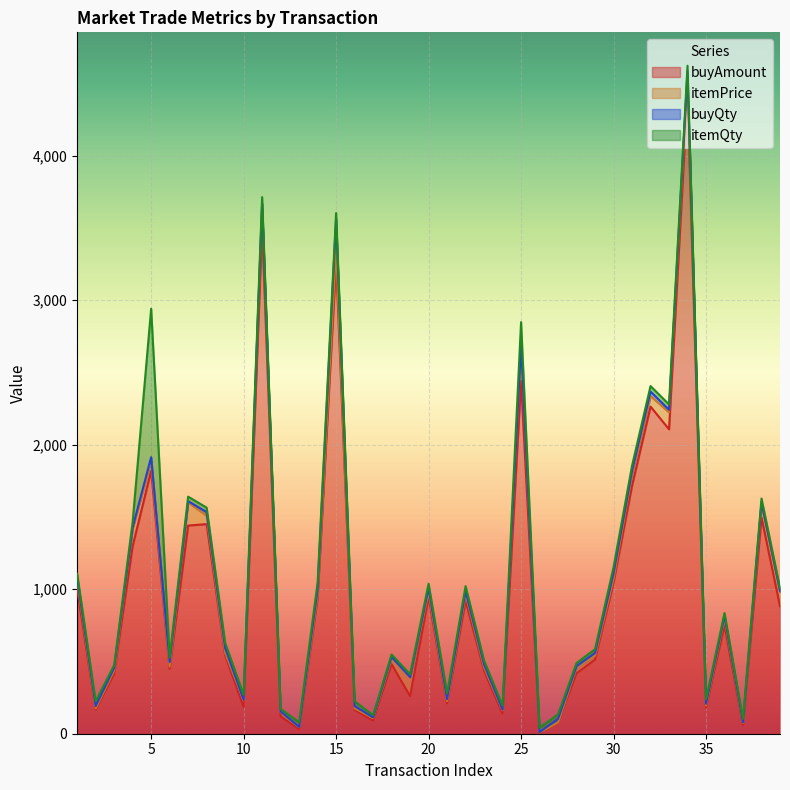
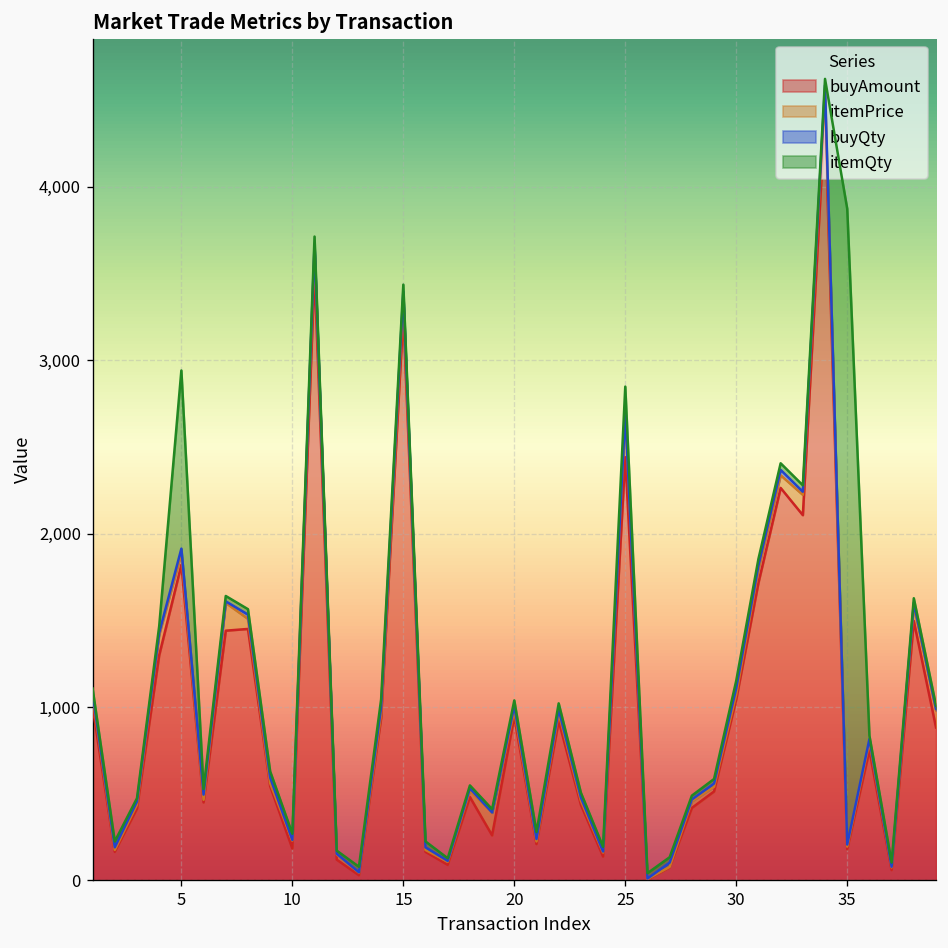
  {
    "buyQty": {
      "5": "30",
-     "15": "200",
+     "15": "30",
      "20": "30",
      "30": "40"
    },
    "itemQty": {
      "5": "1,030",
      "10": "40",
      "15": "40",
      "20": "30",
      "25": "150",
      "30": "40",
-     "35": "30"
+     "35": "3,670"
    }
  }
